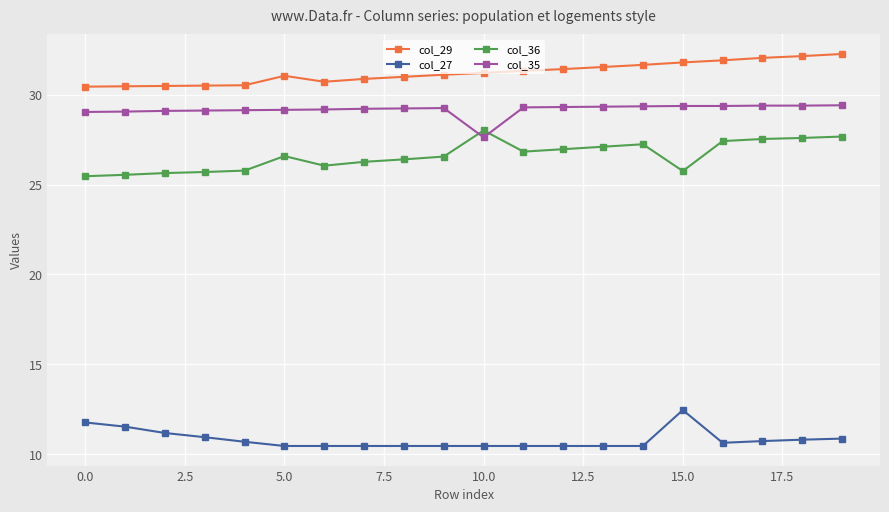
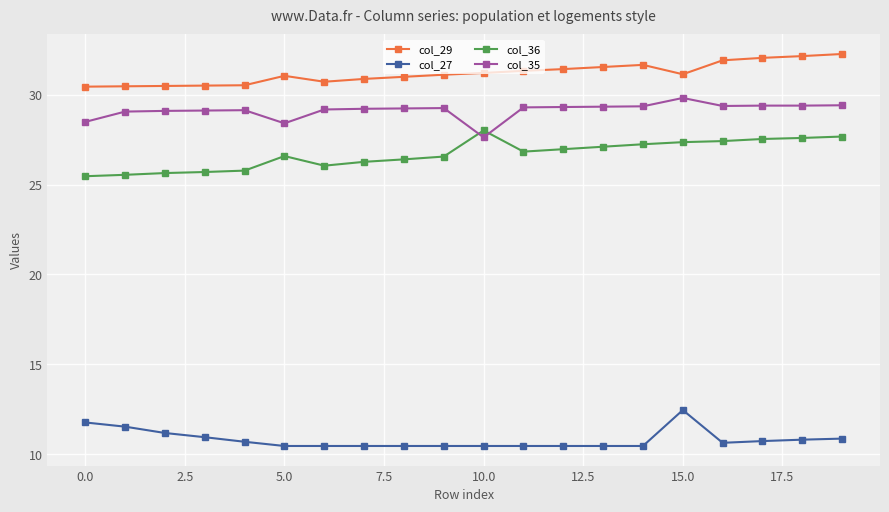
  {
    "col_29": {
      "0.0": 30.4,
      "5.0": 31.0,
-     "15.0": 31.8
+     "15.0": 31.1
    },
    "col_27": {
      "0.0": 11.8,
      "5.0": 10.5,
      "10.0": 10.5,
      "15.0": 12.5
    },
    "col_36": {
      "0.0": 25.5,
      "5.0": 26.6,
      "10.0": 28.0,
-     "15.0": 25.8
+     "15.0": 27.4
    },
    "col_35": {
-     "0.0": 29.0,
-     "5.0": 29.2,
+     "0.0": 28.5,
+     "5.0": 28.4,
      "10.0": 27.6,
-     "15.0": 29.4
+     "15.0": 29.8
    }
  }
